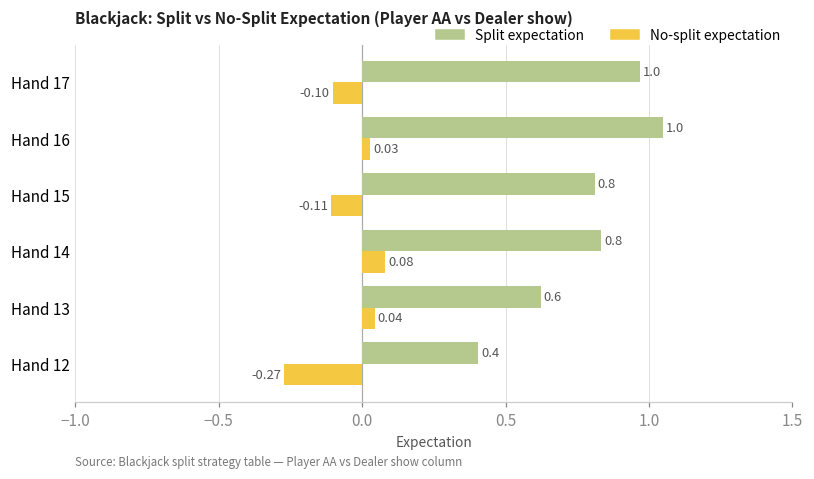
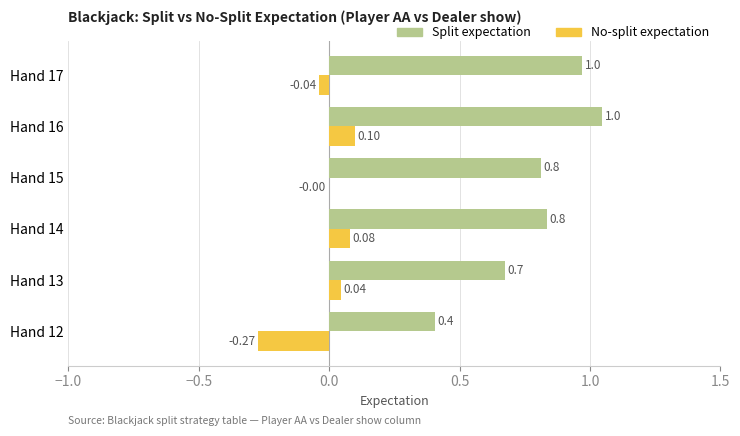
  {
    "Split expectation": {
      "Hand 17": 1.0,
      "Hand 16": 1.0,
      "Hand 15": 0.8,
      "Hand 14": 0.8,
-     "Hand 13": 0.6,
+     "Hand 13": 0.7,
      "Hand 12": 0.4
    },
    "No-split expectation": {
-     "Hand 17": -0.10,
-     "Hand 16": 0.03,
-     "Hand 15": -0.11,
+     "Hand 17": -0.04,
+     "Hand 16": 0.10,
+     "Hand 15": -0.00,
      "Hand 14": 0.08,
      "Hand 13": 0.04,
      "Hand 12": -0.27
    }
  }
